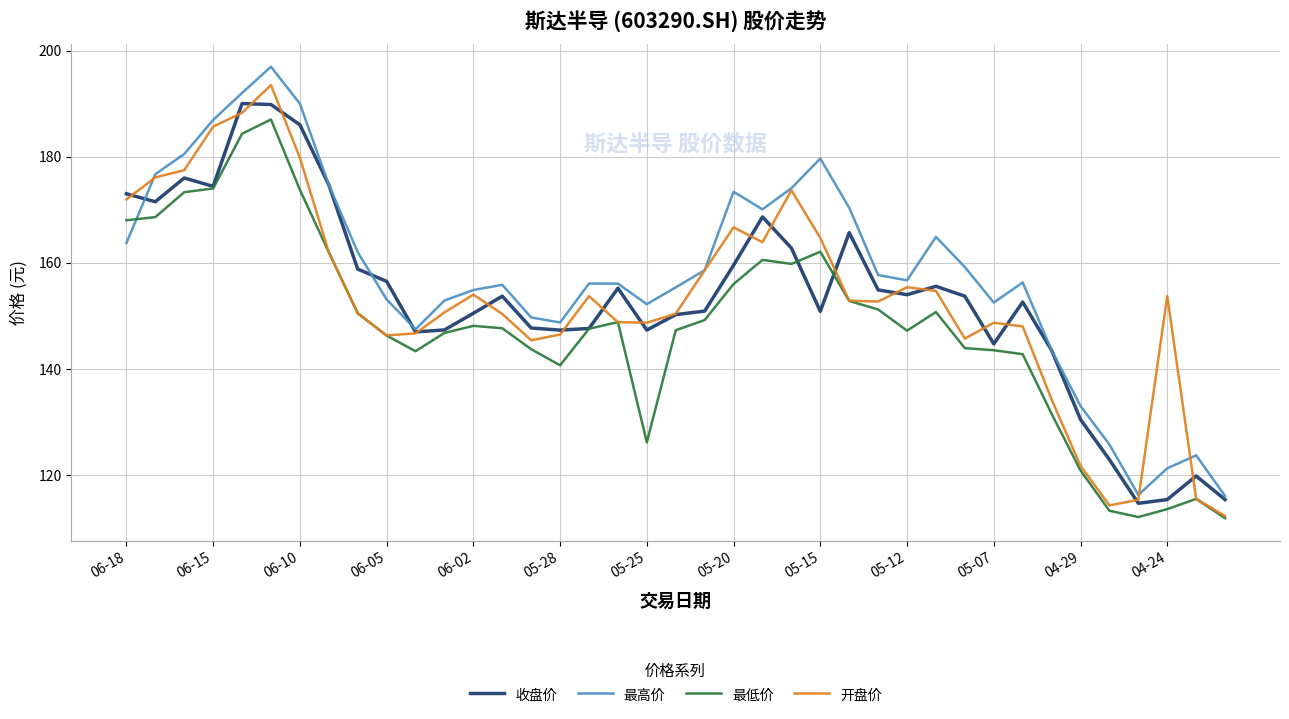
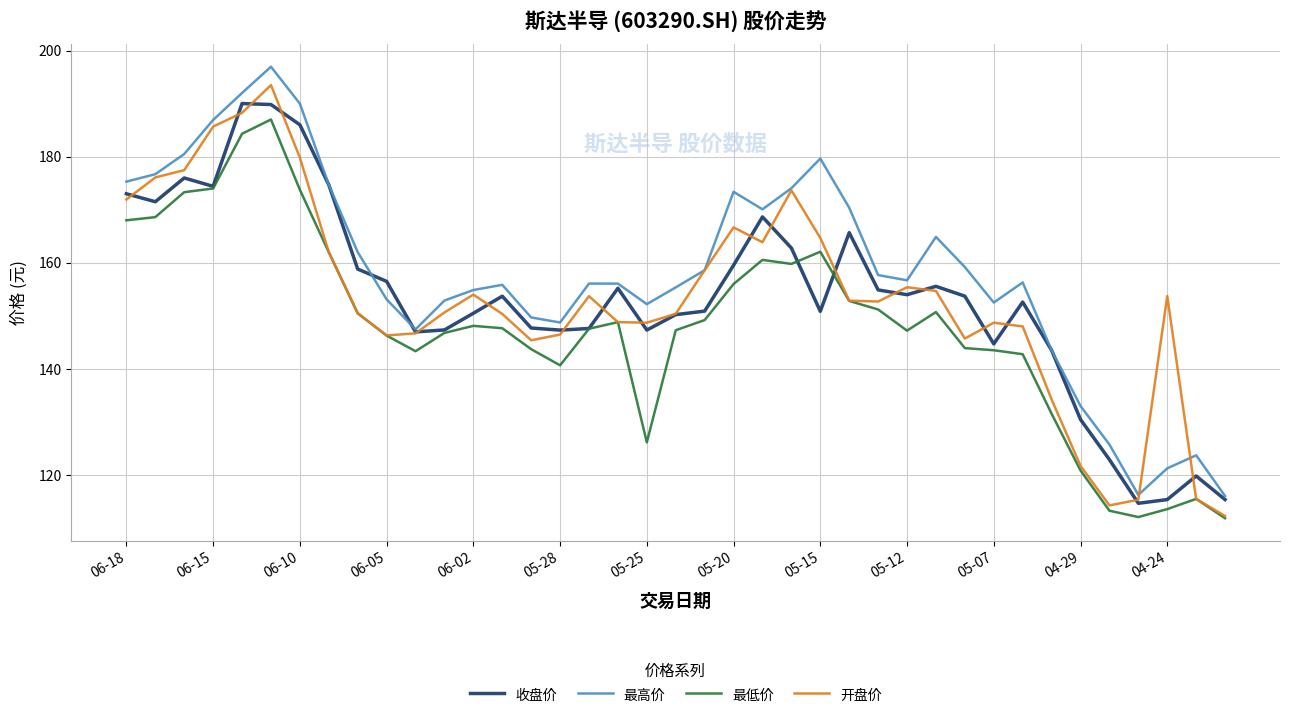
  {
    "收盘价": {
      "06-18": 173,
      "06-10": 186,
      "06-05": 156,
      "06-02": 150,
      "05-28": 147,
      "05-25": 147,
      "05-20": 160,
      "05-15": 151,
      "05-12": 154,
      "05-07": 145,
      "04-29": 130,
      "04-24": 115
    },
    "最高价": {
-     "06-18": 164,
+     "06-18": 175,
      "06-15": 187,
      "06-10": 190,
      "06-05": 153,
      "06-02": 155,
      "05-28": 149,
      "05-25": 152,
      "05-20": 173,
      "05-15": 180,
      "05-12": 157,
      "05-07": 152,
      "04-29": 133,
      "04-24": 121
    },
    "最低价": {
      "06-18": 168,
      "06-10": 174,
      "06-02": 148,
      "05-28": 141,
      "05-25": 126,
      "05-20": 156,
      "05-15": 162,
      "05-12": 147,
      "05-07": 144,
      "04-29": 121,
      "04-24": 114
    },
    "开盘价": {
      "06-18": 172,
      "06-15": 186,
      "06-10": 180,
      "06-02": 154,
      "05-28": 146,
      "05-25": 149,
      "05-20": 167,
      "05-15": 165,
      "05-12": 155,
      "05-07": 149,
      "04-29": 122,
      "04-24": 154
    }
  }
